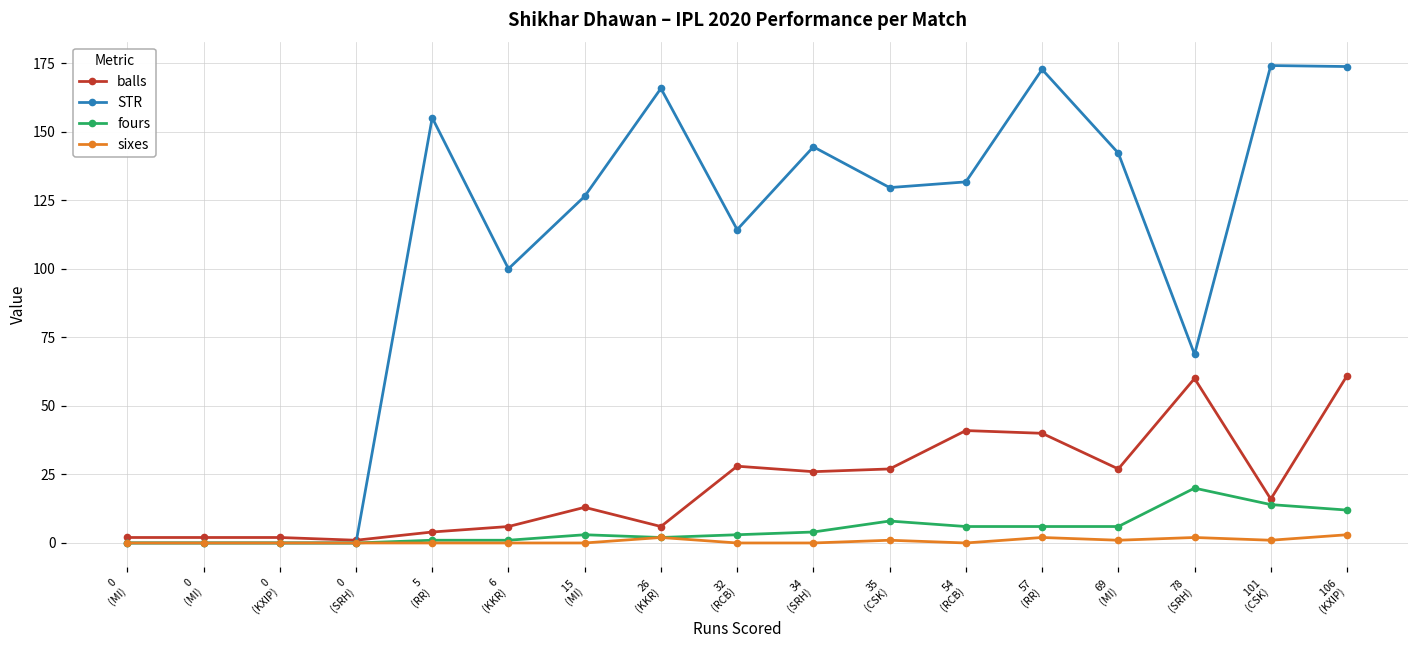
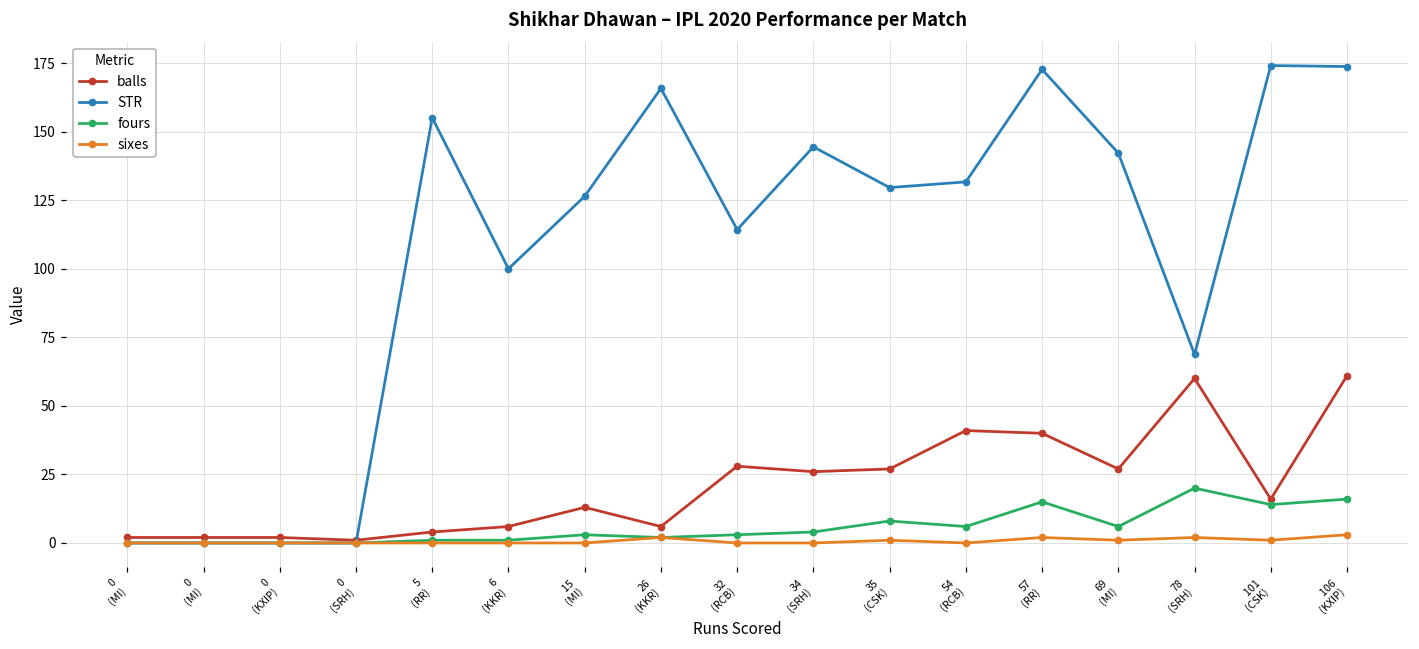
  {
    "balls": {
      "0 (KXIP)": 2,
      "5 (RR)": 4,
      "6 (KKR)": 6,
      "15 (MI)": 13,
      "26 (KKR)": 6,
      "32 (RCB)": 28,
      "34 (SRH)": 26,
      "35 (CSK)": 27,
      "54 (RCB)": 41,
      "57 (RR)": 40,
      "69 (MI)": 27,
      "78 (SRH)": 60,
      "101 (CSK)": 16,
      "106 (KXIP)": 61
    },
    "STR": {
      "5 (RR)": 155,
      "6 (KKR)": 100,
      "15 (MI)": 126,
      "26 (KKR)": 166,
      "32 (RCB)": 114,
      "34 (SRH)": 144,
      "35 (CSK)": 130,
      "54 (RCB)": 132,
      "57 (RR)": 173,
      "69 (MI)": 142,
      "78 (SRH)": 69,
      "101 (CSK)": 174,
      "106 (KXIP)": 174
    },
    "fours": {
      "15 (MI)": 3,
      "32 (RCB)": 3,
      "34 (SRH)": 4,
      "35 (CSK)": 8,
      "54 (RCB)": 6,
-     "57 (RR)": 6,
+     "57 (RR)": 15,
      "69 (MI)": 6,
      "78 (SRH)": 20,
      "101 (CSK)": 14,
-     "106 (KXIP)": 12
+     "106 (KXIP)": 16
    },
    "sixes": {
      "15 (MI)": 0,
      "32 (RCB)": 0,
      "34 (SRH)": 0,
      "35 (CSK)": 1,
      "54 (RCB)": 0,
      "57 (RR)": 2,
      "69 (MI)": 1,
      "78 (SRH)": 2,
      "101 (CSK)": 1,
      "106 (KXIP)": 3
    }
  }
